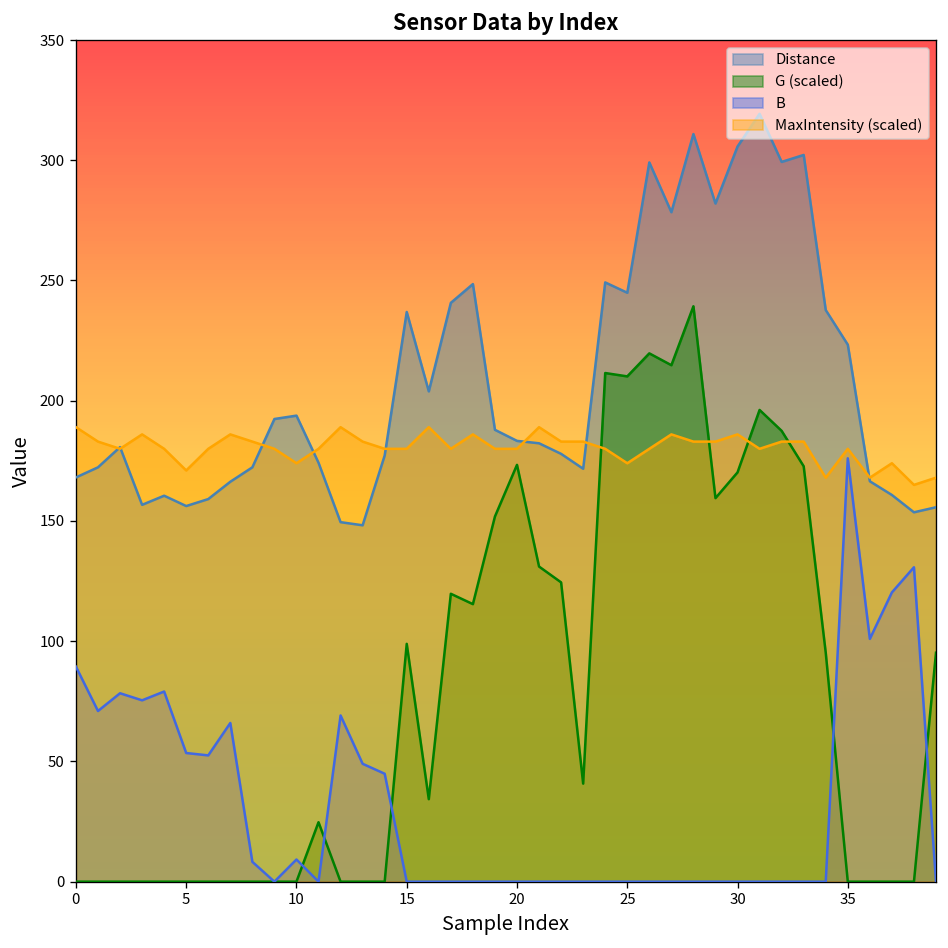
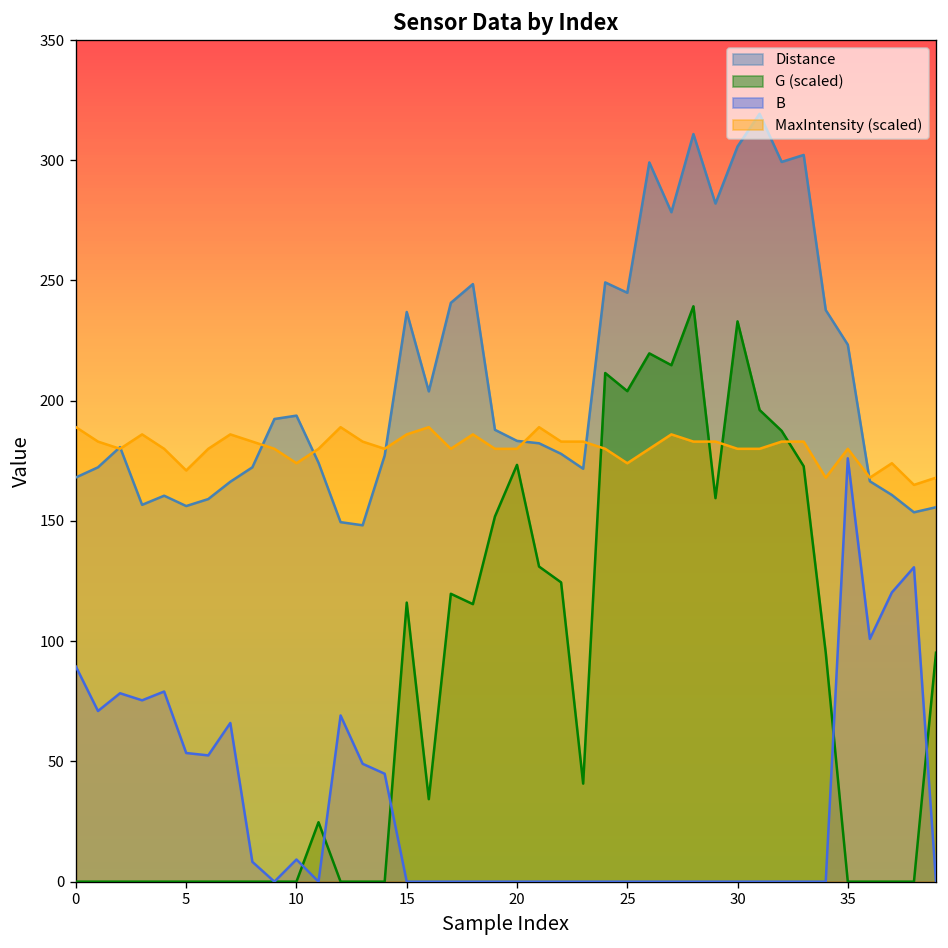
  {
    "G (scaled)": {
      "0": 0,
      "5": 0,
      "10": 0,
-     "15": 99,
+     "15": 116,
      "20": 173,
-     "25": 210,
-     "30": 170,
+     "25": 204,
+     "30": 233,
      "35": 0
    },
    "MaxIntensity (scaled)": {
      "0": 189,
      "5": 171,
      "10": 174,
-     "15": 180,
+     "15": 186,
      "20": 180,
      "25": 174,
-     "30": 186,
+     "30": 180,
      "35": 180
    }
  }
